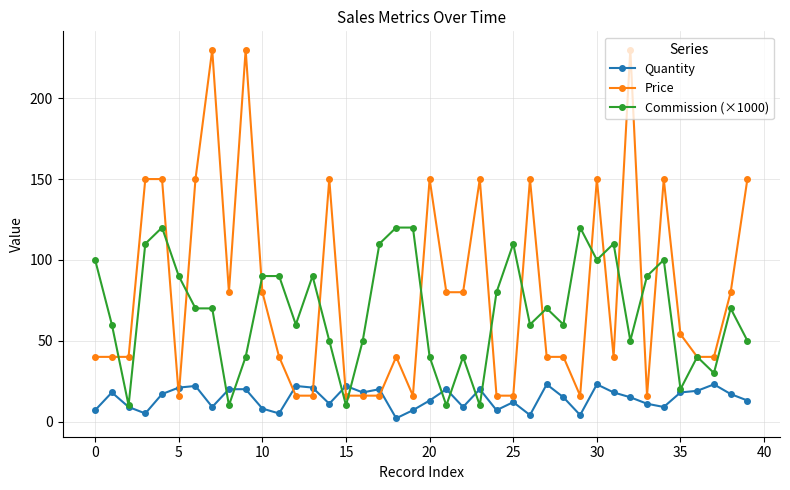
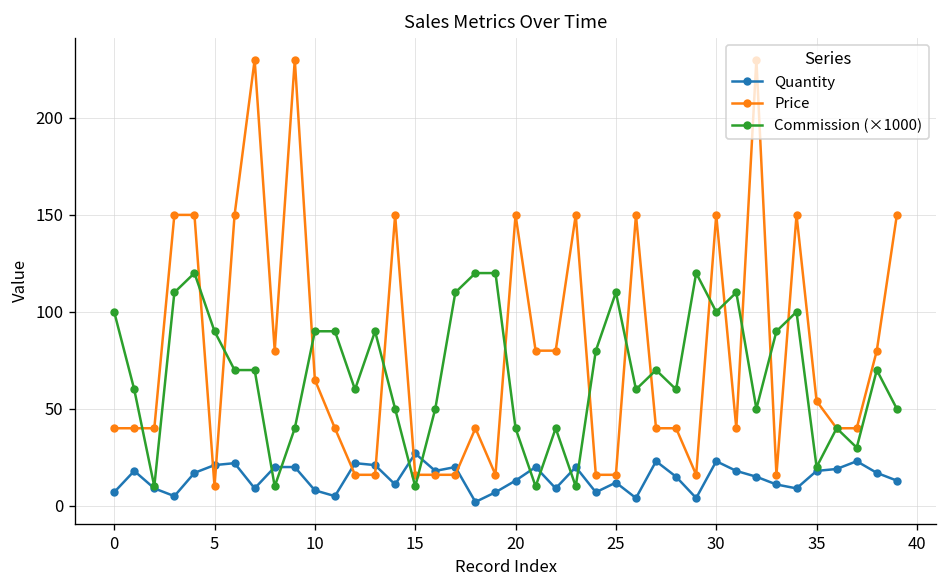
  {
    "Quantity": {
      "0": 7,
      "5": 21,
      "10": 8,
-     "15": 22,
+     "15": 27,
      "20": 13,
      "25": 12,
      "30": 23,
      "35": 18
    },
    "Price": {
      "0": 40,
-     "5": 16,
-     "10": 80,
+     "5": 10,
+     "10": 65,
      "15": 16,
      "20": 150,
      "25": 16,
      "30": 150,
      "35": 54
    },
    "Commission (×1000)": {
      "0": 100,
      "5": 90,
      "10": 90,
      "15": 10,
      "20": 40,
      "25": 110,
      "30": 100,
      "35": 20
    }
  }
